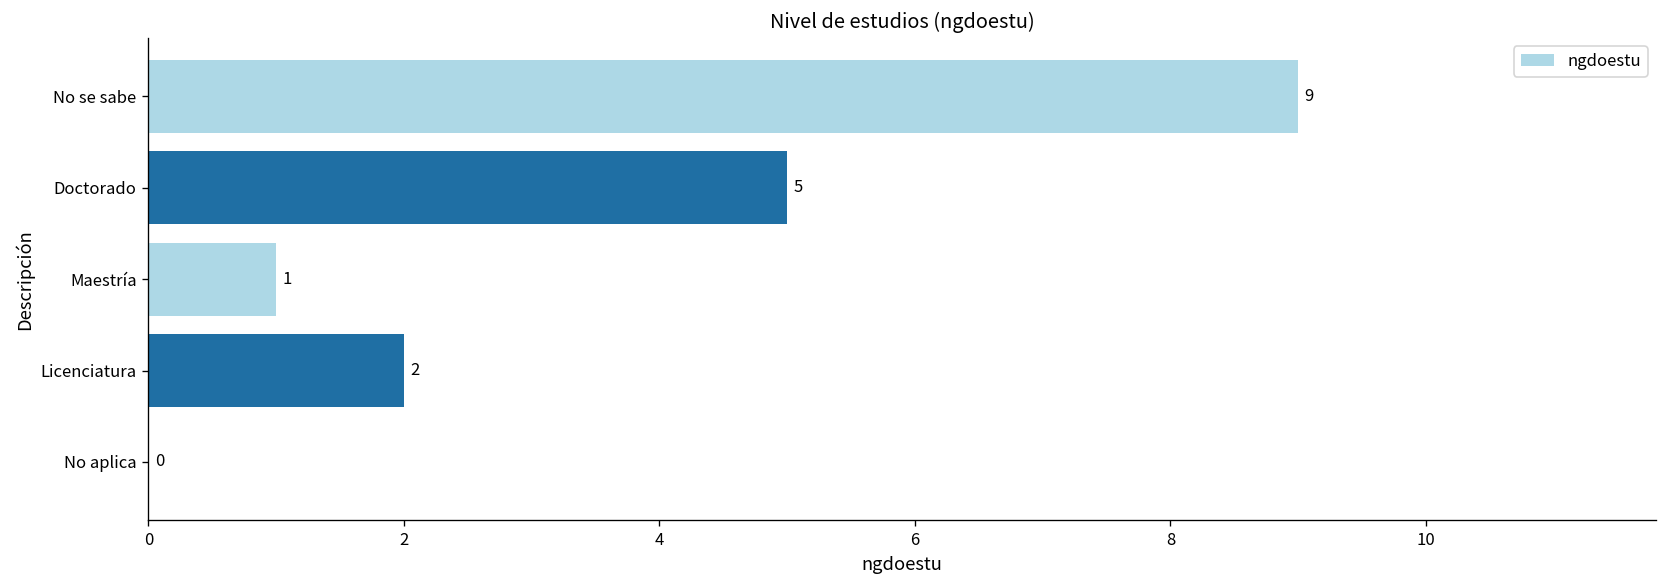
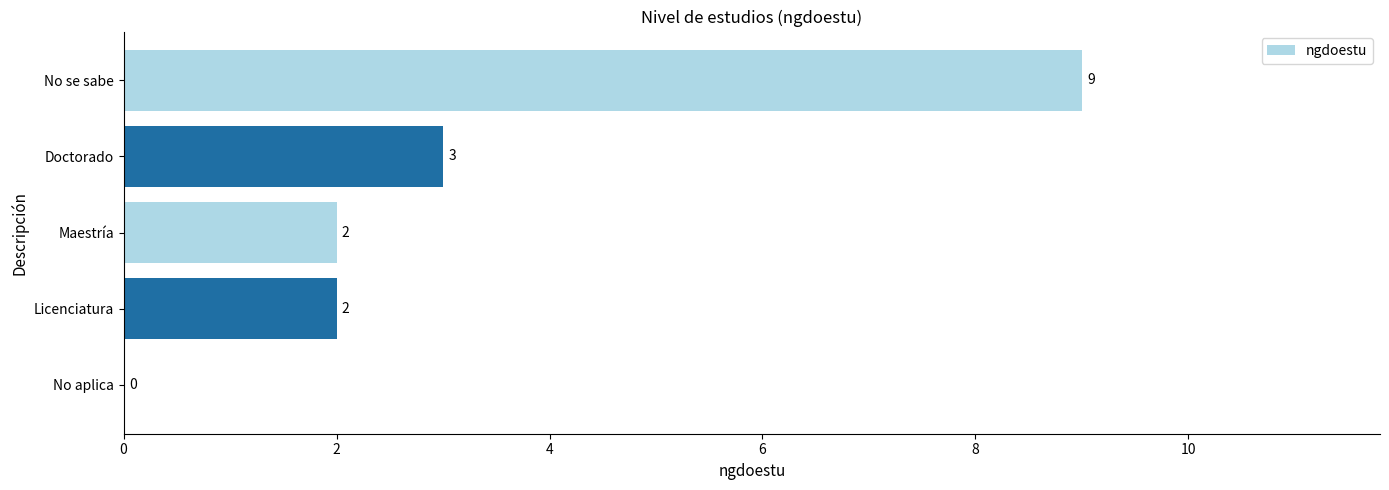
  {
    "No se sabe": 9,
-   "Doctorado": 5,
-   "Maestría": 1,
+   "Doctorado": 3,
+   "Maestría": 2,
    "Licenciatura": 2,
    "No aplica": 0
  }
